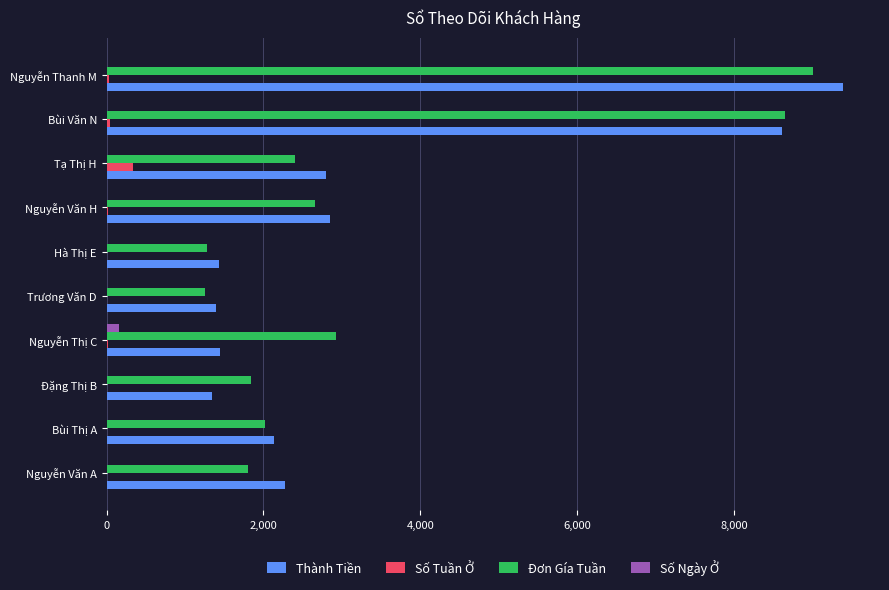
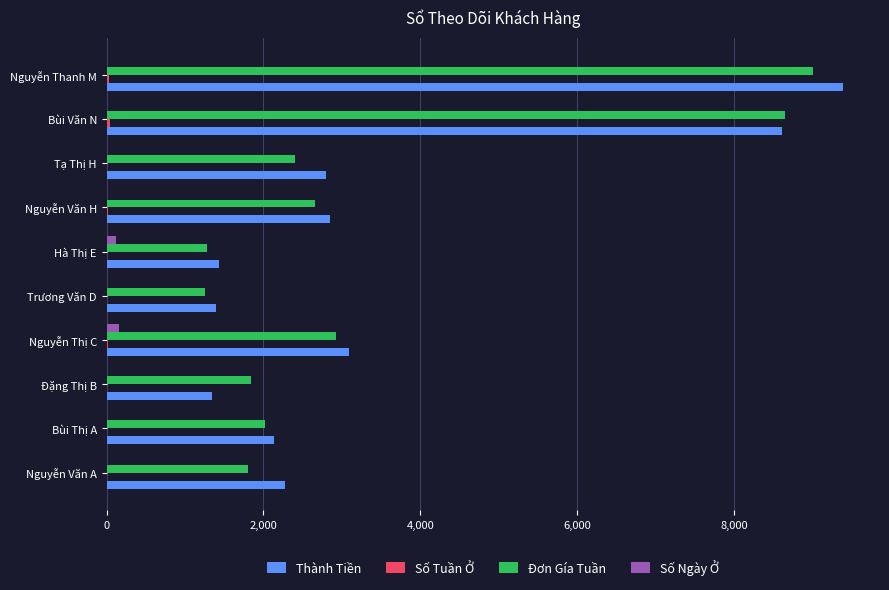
  {
    "Thành Tiền": {
      "Nguyễn Thanh M": "9,400",
      "Bùi Văn N": "8,600",
      "Tạ Thị H": "2,800",
      "Nguyễn Văn H": "2,800",
      "Hà Thị E": "1,400",
      "Trương Văn D": "1,400",
-     "Nguyễn Thị C": "1,400",
+     "Nguyễn Thị C": "3,100",
      "Đặng Thị B": "1,300",
      "Bùi Thị A": "2,100",
      "Nguyễn Văn A": "2,300"
    },
    "Số Tuần Ở": {
      "Nguyễn Thanh M": "0",
      "Bùi Văn N": "0",
-     "Tạ Thị H": "300"
+     "Tạ Thị H": "0"
    },
    "Đơn Gía Tuần": {
      "Nguyễn Thanh M": "9,000",
      "Bùi Văn N": "8,700",
      "Tạ Thị H": "2,400",
      "Nguyễn Văn H": "2,700",
      "Hà Thị E": "1,300",
      "Trương Văn D": "1,300",
      "Nguyễn Thị C": "2,900",
      "Đặng Thị B": "1,800",
      "Bùi Thị A": "2,000",
      "Nguyễn Văn A": "1,800"
    },
    "Số Ngày Ở": {
-     "Hà Thị E": "0",
+     "Hà Thị E": "100",
      "Nguyễn Thị C": "200"
    }
  }
